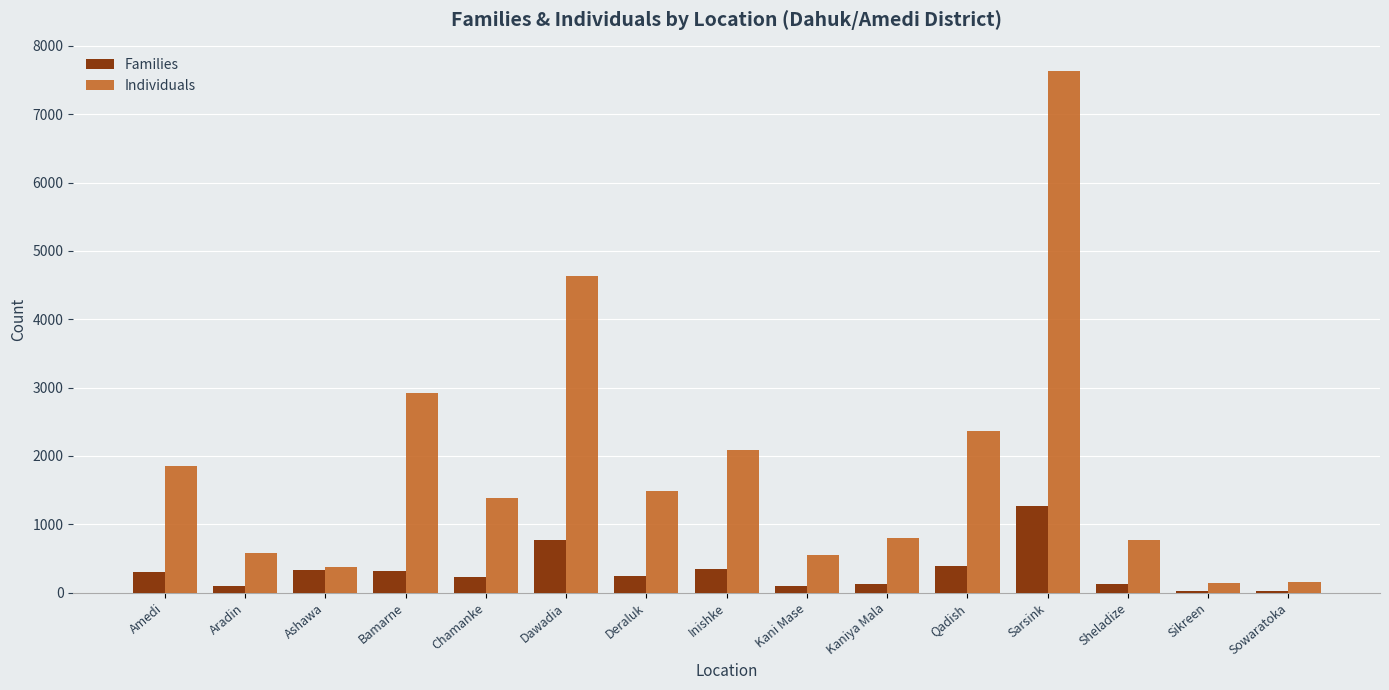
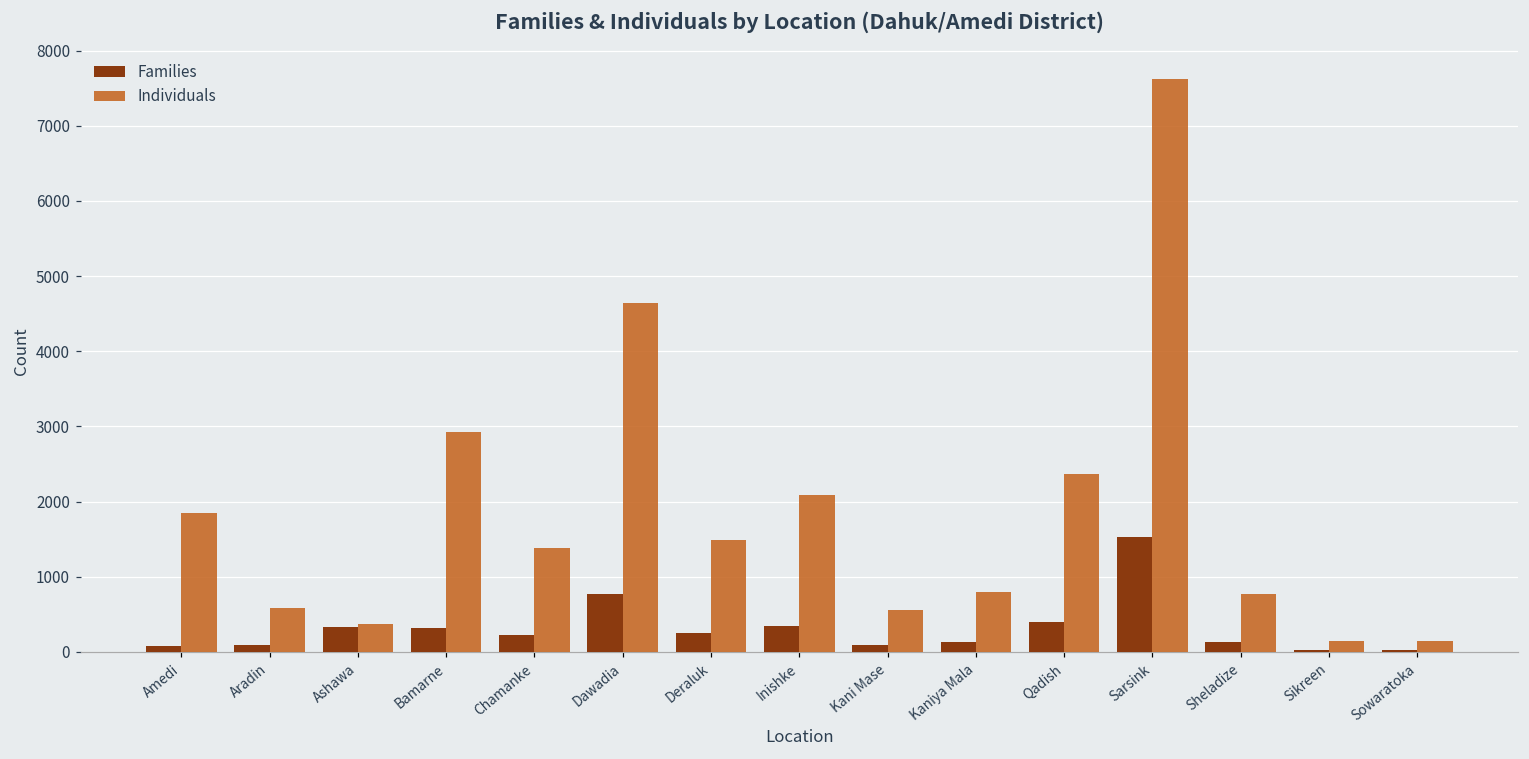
  {
    "Families": {
-     "Amedi": 300,
+     "Amedi": 100,
      "Aradin": 100,
      "Ashawa": 300,
      "Bamarne": 300,
      "Chamanke": 200,
      "Dawadia": 800,
      "Deraluk": 200,
      "Inishke": 300,
      "Kani Mase": 100,
      "Kaniya Mala": 100,
      "Qadish": 400,
-     "Sarsink": 1300,
+     "Sarsink": 1500,
      "Sheladize": 100
    },
    "Individuals": {
      "Amedi": 1900,
      "Aradin": 600,
      "Ashawa": 400,
      "Bamarne": 2900,
      "Chamanke": 1400,
      "Dawadia": 4600,
      "Deraluk": 1500,
      "Inishke": 2100,
      "Kani Mase": 600,
      "Kaniya Mala": 800,
      "Qadish": 2400,
      "Sarsink": 7600,
      "Sheladize": 800,
      "Sikreen": 100,
      "Sowaratoka": 200
    }
  }
